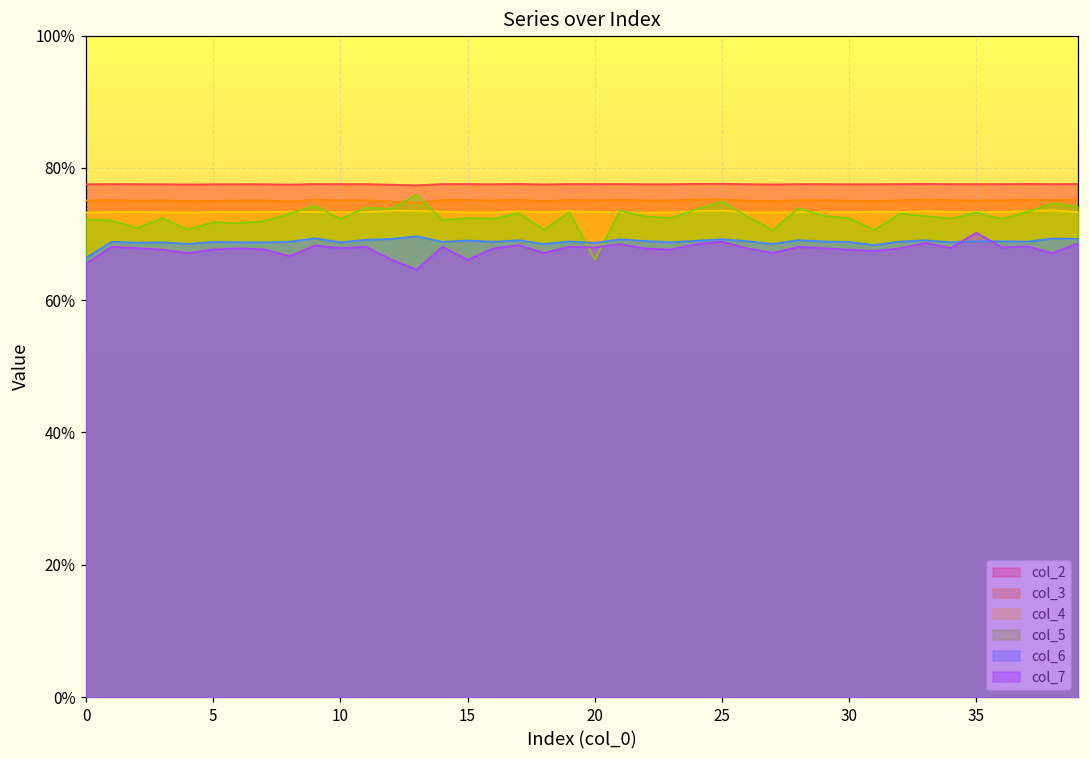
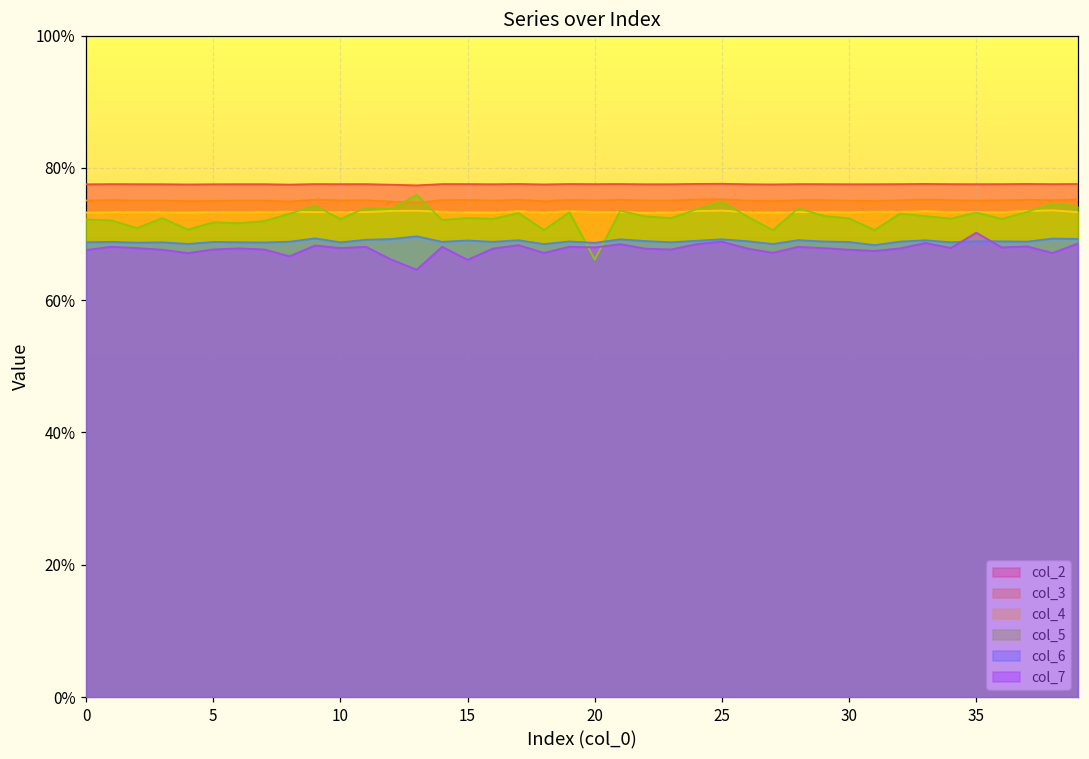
  {
    "col_2": {
      "0": "78%",
      "5": "78%",
      "10": "78%",
      "15": "78%",
      "20": "78%",
      "25": "78%",
      "30": "78%",
      "35": "78%"
    },
    "col_5": {
      "0": "72%",
      "5": "72%",
      "10": "72%",
      "15": "72%",
      "20": "66%",
      "30": "72%"
    },
    "col_6": {
-     "0": "66%",
+     "0": "69%",
      "5": "69%",
      "10": "69%",
      "15": "69%",
      "20": "69%",
      "30": "69%",
      "35": "69%"
    },
    "col_7": {
-     "0": "66%",
+     "0": "68%",
      "5": "68%",
      "10": "68%",
      "15": "66%",
      "20": "68%",
      "30": "68%",
      "35": "70%"
    }
  }
